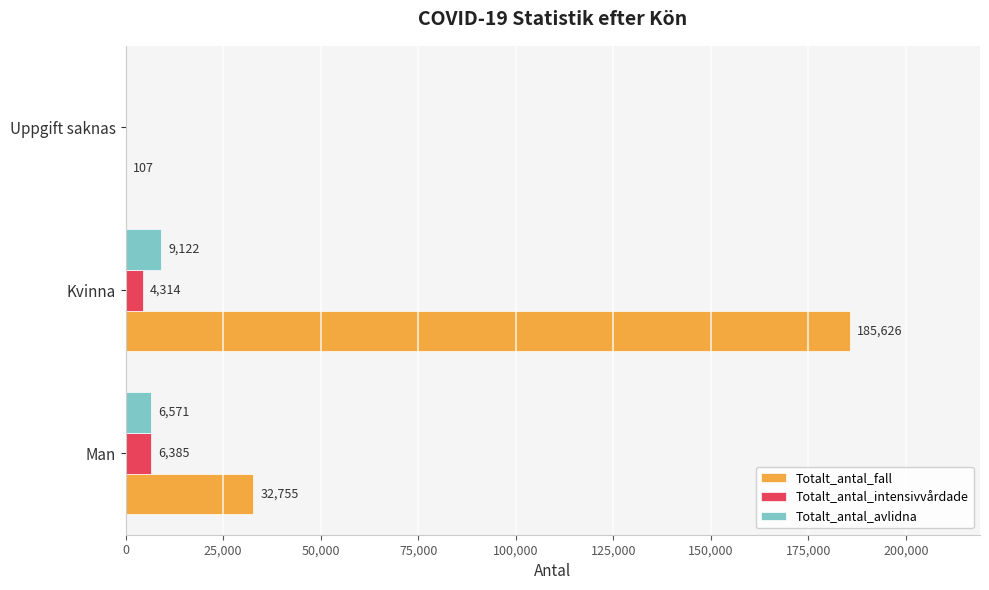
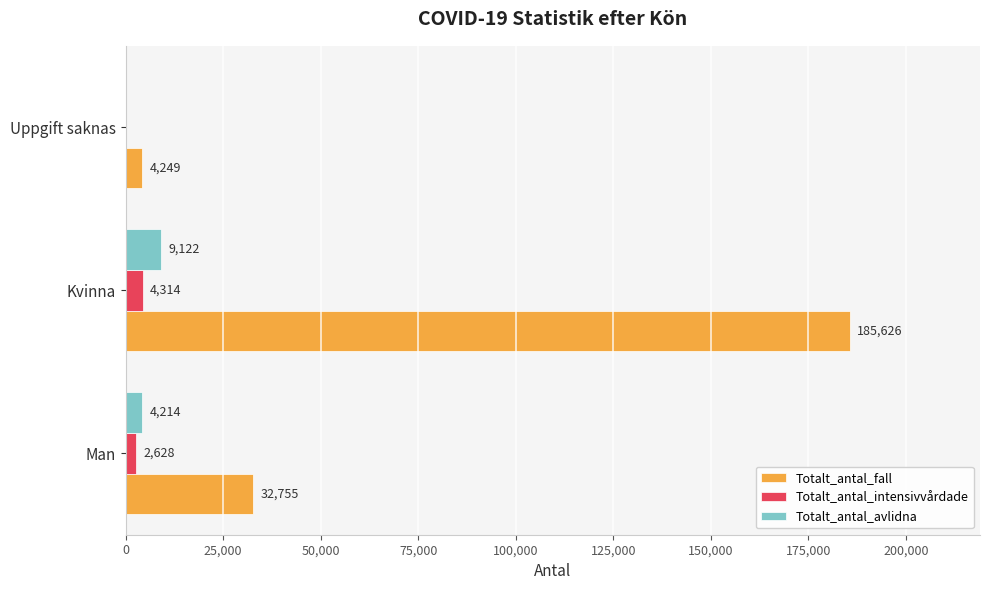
  {
    "Totalt_antal_fall": {
-     "Uppgift saknas": "107",
+     "Uppgift saknas": "4,249",
      "Kvinna": "185,626",
      "Man": "32,755"
    },
    "Totalt_antal_intensivvårdade": {
      "Kvinna": "4,314",
-     "Man": "6,385"
+     "Man": "2,628"
    },
    "Totalt_antal_avlidna": {
      "Kvinna": "9,122",
-     "Man": "6,571"
+     "Man": "4,214"
    }
  }
